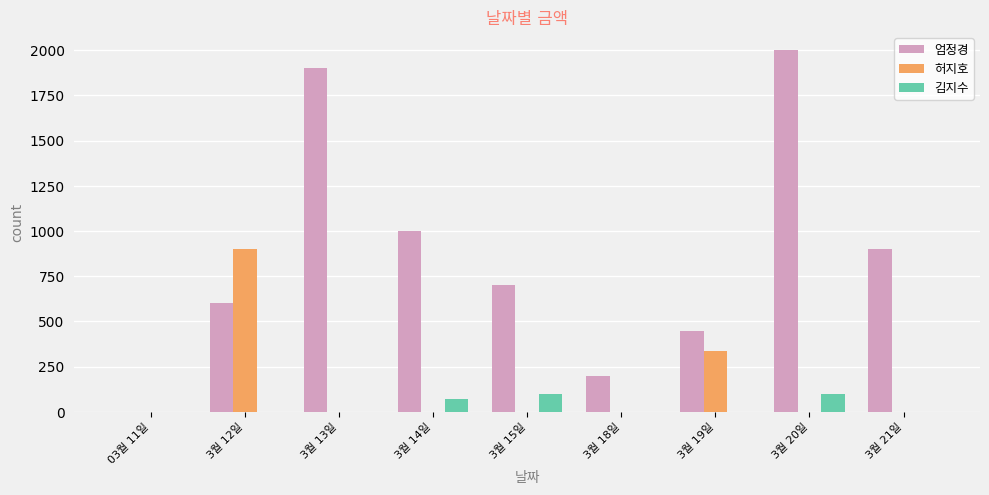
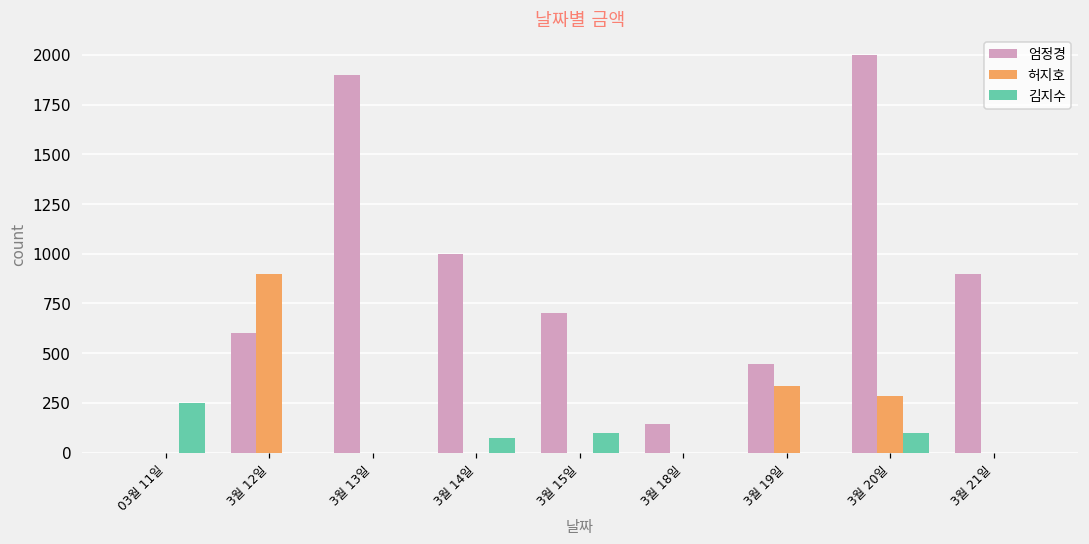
  {
    "엄정경": {
      "03월 11일": 0,
      "3월 12일": 600,
      "3월 13일": 1900,
      "3월 14일": 1000,
      "3월 15일": 700,
-     "3월 18일": 200,
+     "3월 18일": 150,
      "3월 19일": 450,
      "3월 20일": 2000,
      "3월 21일": 900
    },
    "허지호": {
      "03월 11일": 0,
      "3월 12일": 900,
      "3월 13일": 0,
      "3월 14일": 0,
      "3월 15일": 0,
      "3월 18일": 0,
      "3월 19일": 340,
-     "3월 20일": 0,
+     "3월 20일": 280,
      "3월 21일": 0
    },
    "김지수": {
-     "03월 11일": 0,
+     "03월 11일": 250,
      "3월 12일": 0,
      "3월 13일": 0,
      "3월 14일": 70,
      "3월 15일": 100,
      "3월 18일": 0,
      "3월 19일": 0,
      "3월 20일": 100,
      "3월 21일": 0
    }
  }
